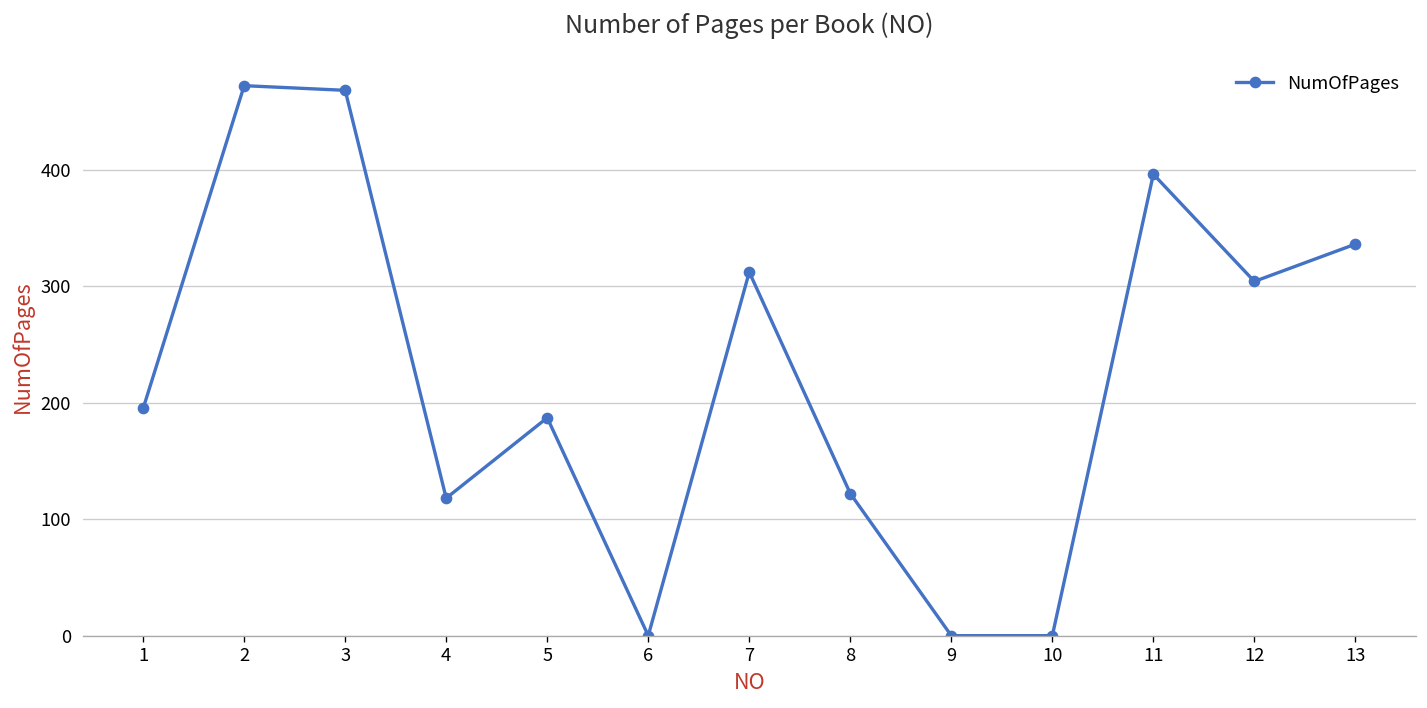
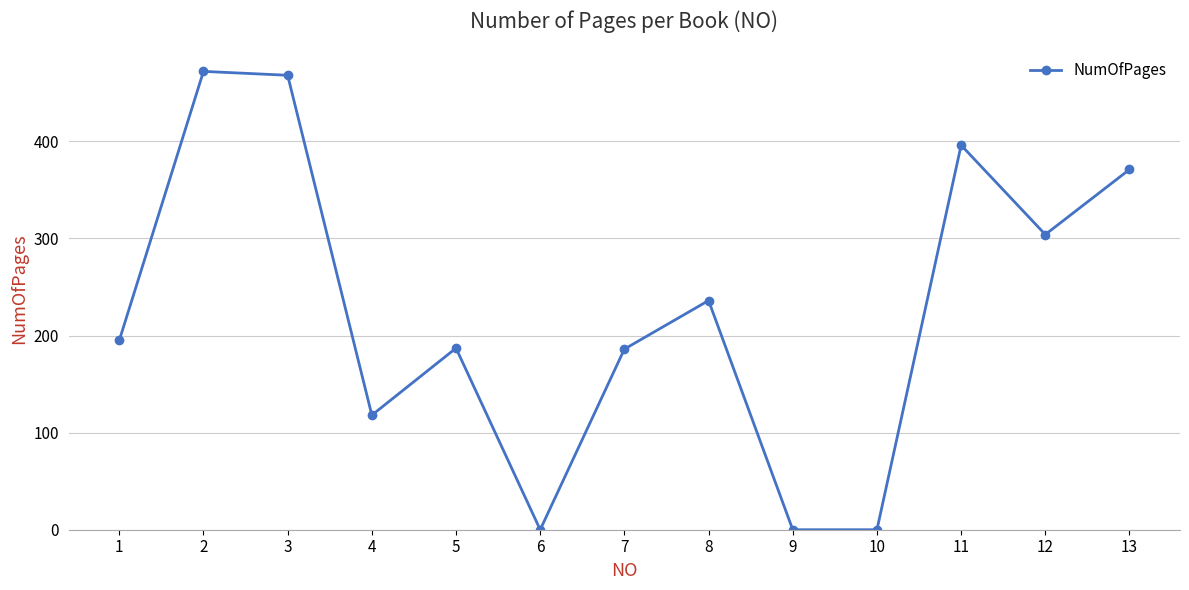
  {
    "1": 200,
    "2": 470,
    "3": 470,
    "4": 120,
    "5": 190,
    "6": 0,
-   "7": 310,
-   "8": 120,
+   "7": 190,
+   "8": 240,
    "9": 0,
    "10": 0,
    "11": 400,
    "12": 300,
-   "13": 340
+   "13": 370
  }
